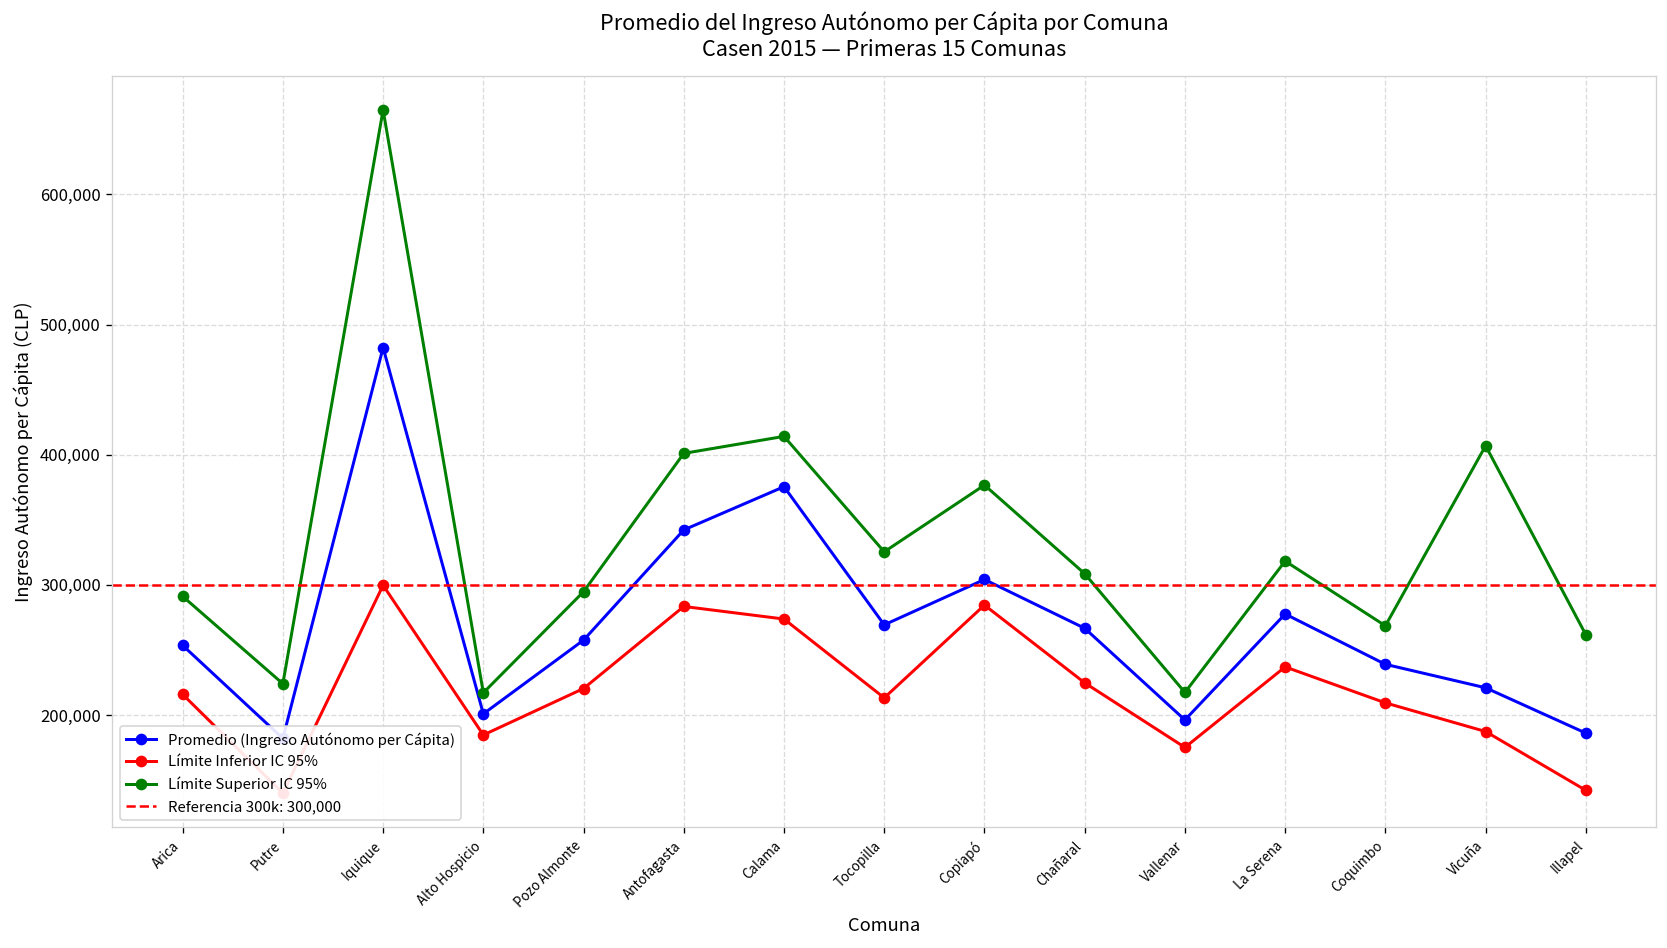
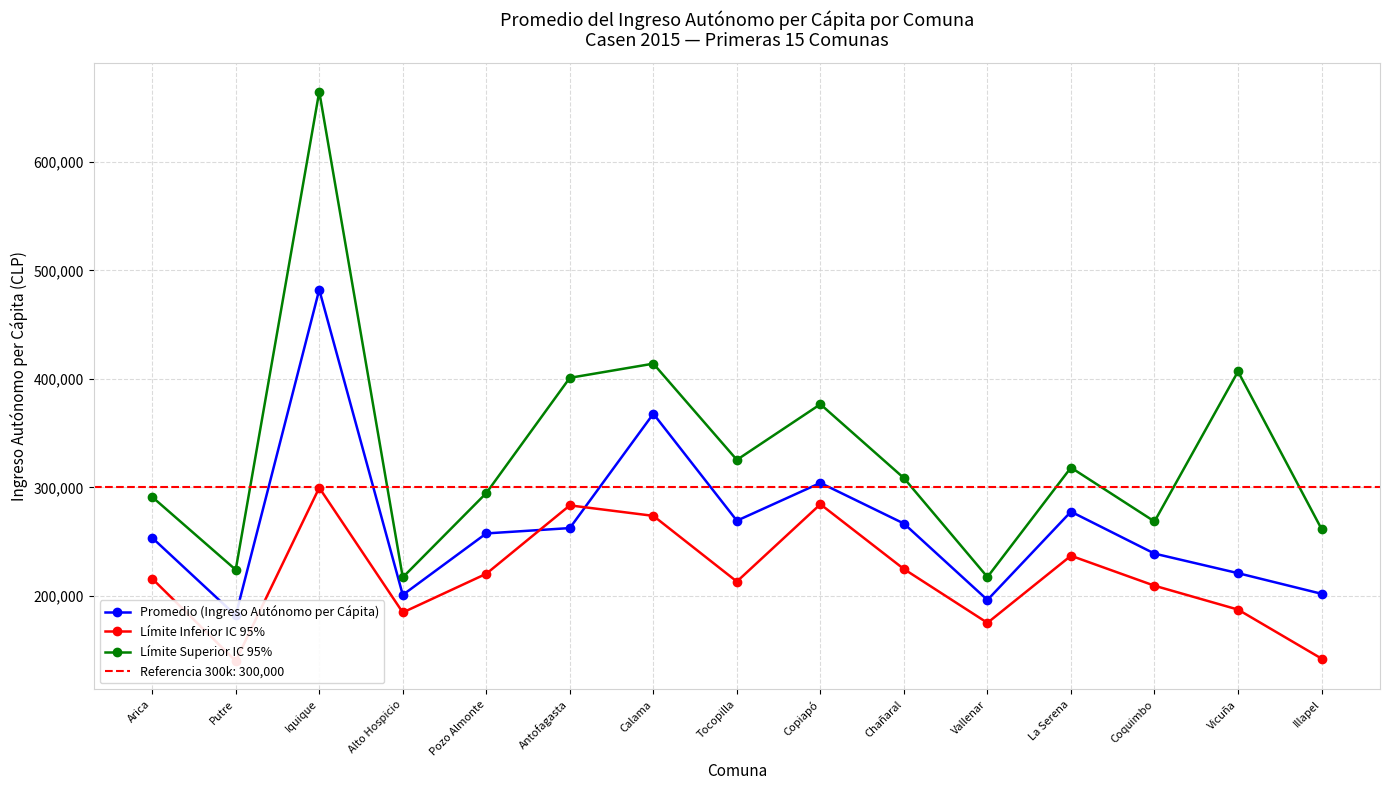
  {
    "Promedio (Ingreso Autónomo per Cápita)": {
      "Arica": "254,000",
      "Iquique": "482,000",
      "Alto Hospicio": "201,000",
      "Pozo Almonte": "258,000",
-     "Antofagasta": "342,000",
-     "Calama": "375,000",
+     "Antofagasta": "263,000",
+     "Calama": "368,000",
      "Tocopilla": "269,000",
      "Copiapó": "304,000",
      "Chañaral": "267,000",
      "Vallenar": "196,000",
      "La Serena": "278,000",
      "Coquimbo": "239,000",
      "Vicuña": "221,000",
-     "Illapel": "186,000"
+     "Illapel": "202,000"
    },
    "Límite Inferior IC 95%": {
      "Arica": "216,000",
      "Iquique": "300,000",
      "Alto Hospicio": "185,000",
      "Pozo Almonte": "220,000",
      "Antofagasta": "283,000",
      "Calama": "274,000",
      "Tocopilla": "213,000",
      "Copiapó": "285,000",
      "Chañaral": "225,000",
      "Vallenar": "175,000",
      "La Serena": "237,000",
      "Coquimbo": "209,000",
      "Vicuña": "187,000",
      "Illapel": "142,000"
    },
    "Límite Superior IC 95%": {
      "Arica": "291,000",
      "Putre": "224,000",
      "Iquique": "665,000",
      "Alto Hospicio": "217,000",
      "Pozo Almonte": "295,000",
      "Antofagasta": "401,000",
      "Calama": "414,000",
      "Tocopilla": "325,000",
      "Copiapó": "377,000",
      "Chañaral": "309,000",
      "Vallenar": "217,000",
      "La Serena": "318,000",
      "Coquimbo": "269,000",
      "Vicuña": "407,000",
      "Illapel": "262,000"
    }
  }
